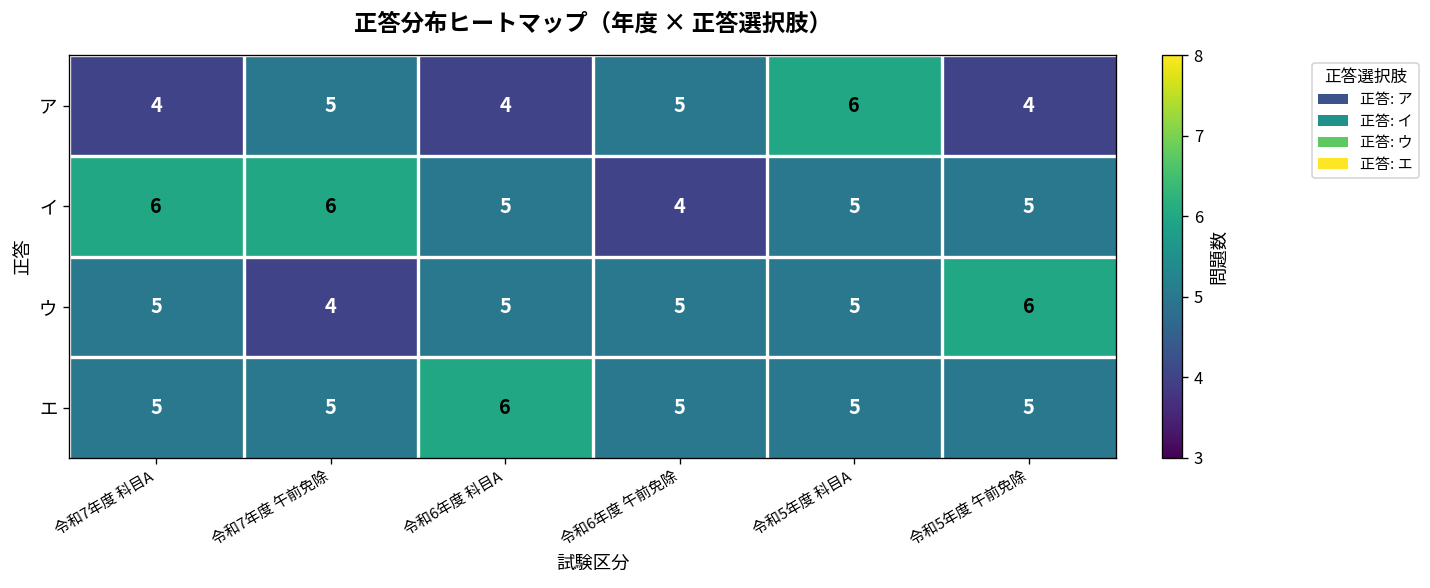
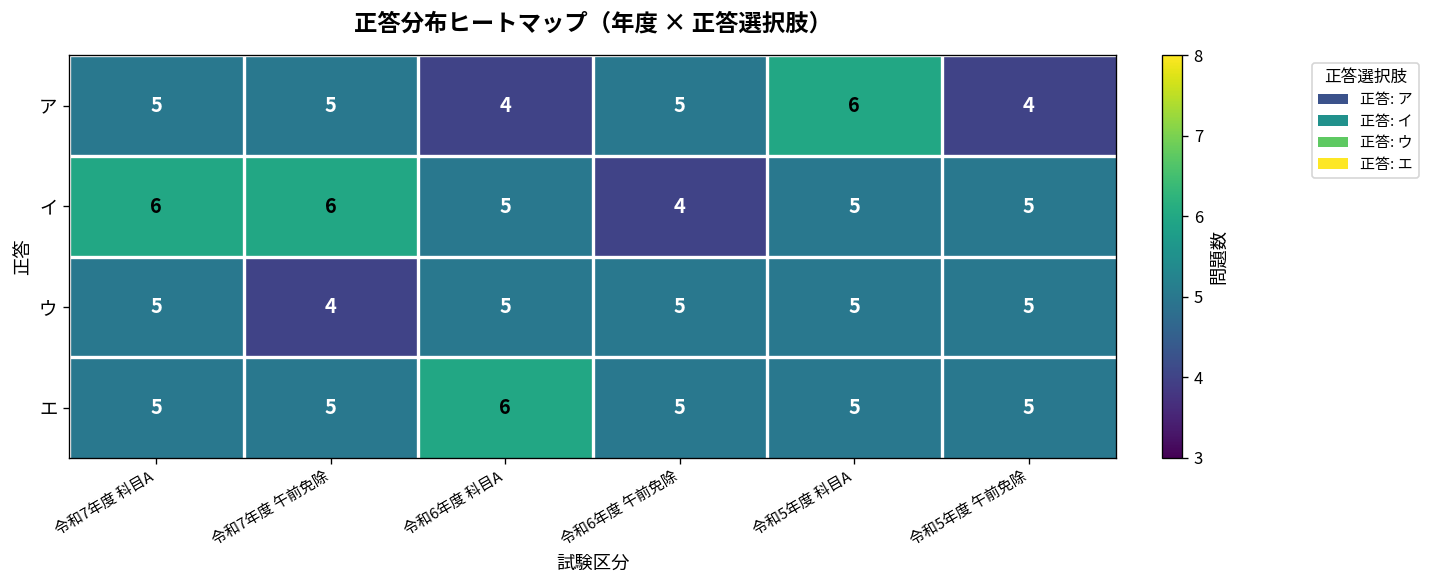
  {
    "ア": {
-     "令和7年度 科目A": 4,
+     "令和7年度 科目A": 5,
      "令和7年度 午前免除": 5,
      "令和6年度 科目A": 4,
      "令和6年度 午前免除": 5,
      "令和5年度 科目A": 6,
      "令和5年度 午前免除": 4
    },
    "イ": {
      "令和7年度 科目A": 6,
      "令和7年度 午前免除": 6,
      "令和6年度 科目A": 5,
      "令和6年度 午前免除": 4,
      "令和5年度 科目A": 5,
      "令和5年度 午前免除": 5
    },
    "ウ": {
      "令和7年度 科目A": 5,
      "令和7年度 午前免除": 4,
      "令和6年度 科目A": 5,
      "令和6年度 午前免除": 5,
      "令和5年度 科目A": 5,
-     "令和5年度 午前免除": 6
+     "令和5年度 午前免除": 5
    },
    "エ": {
      "令和7年度 科目A": 5,
      "令和7年度 午前免除": 5,
      "令和6年度 科目A": 6,
      "令和6年度 午前免除": 5,
      "令和5年度 科目A": 5,
      "令和5年度 午前免除": 5
    }
  }
